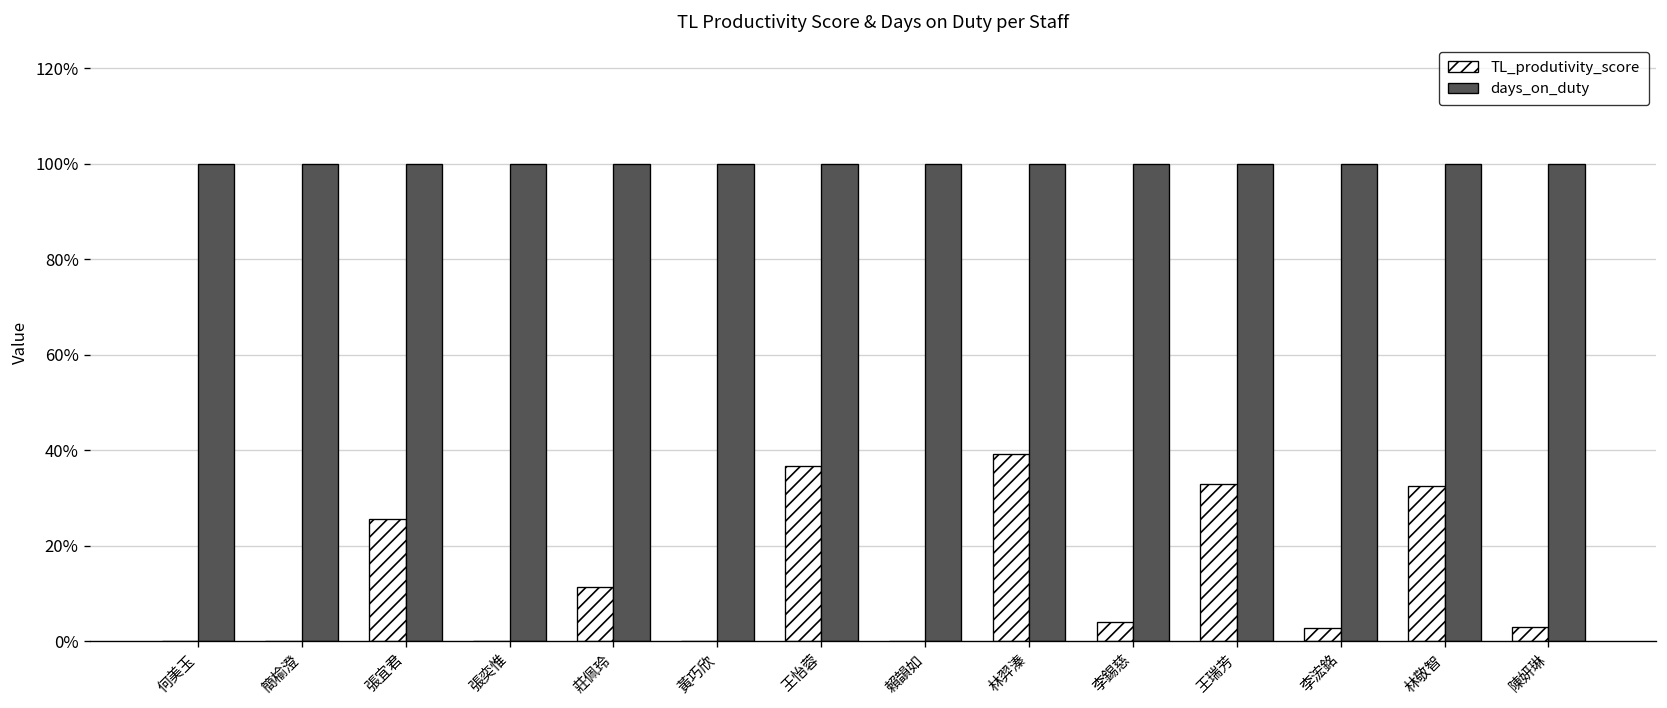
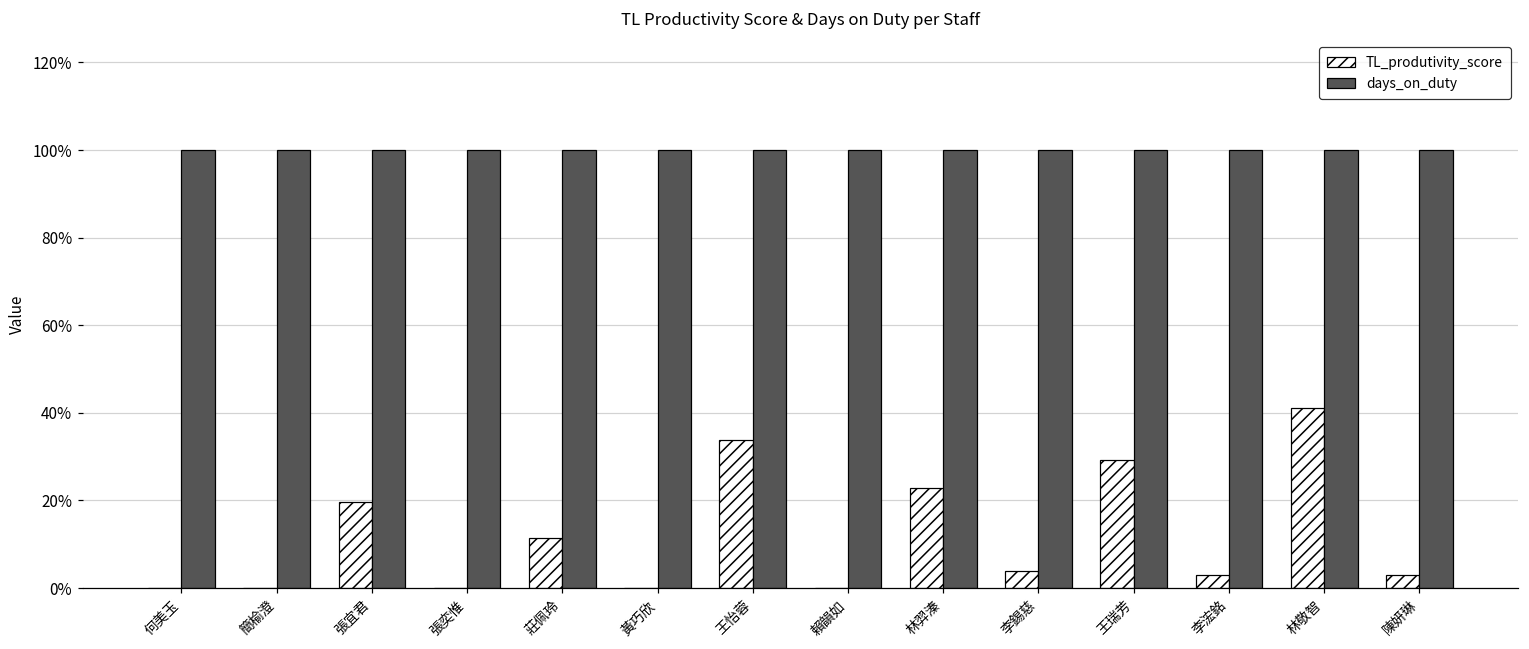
  {
    "TL_produtivity_score": {
      "何美玉": "0%",
      "簡榆澄": "0%",
-     "張宜君": "26%",
+     "張宜君": "20%",
      "張奕惟": "0%",
      "莊佩玲": "11%",
      "黃巧欣": "0%",
-     "王怡蓉": "37%",
+     "王怡蓉": "34%",
      "賴韻如": "0%",
-     "林羿溱": "39%",
+     "林羿溱": "23%",
      "李錫慈": "4%",
-     "王瑞芳": "33%",
+     "王瑞芳": "29%",
      "李浤銘": "3%",
-     "林敬智": "32%",
+     "林敬智": "41%",
      "陳妍琳": "3%"
    },
    "days_on_duty": {
      "何美玉": "100%",
      "簡榆澄": "100%",
      "張宜君": "100%",
      "張奕惟": "100%",
      "莊佩玲": "100%",
      "黃巧欣": "100%",
      "王怡蓉": "100%",
      "賴韻如": "100%",
      "林羿溱": "100%",
      "李錫慈": "100%",
      "王瑞芳": "100%",
      "李浤銘": "100%",
      "林敬智": "100%",
      "陳妍琳": "100%"
    }
  }
